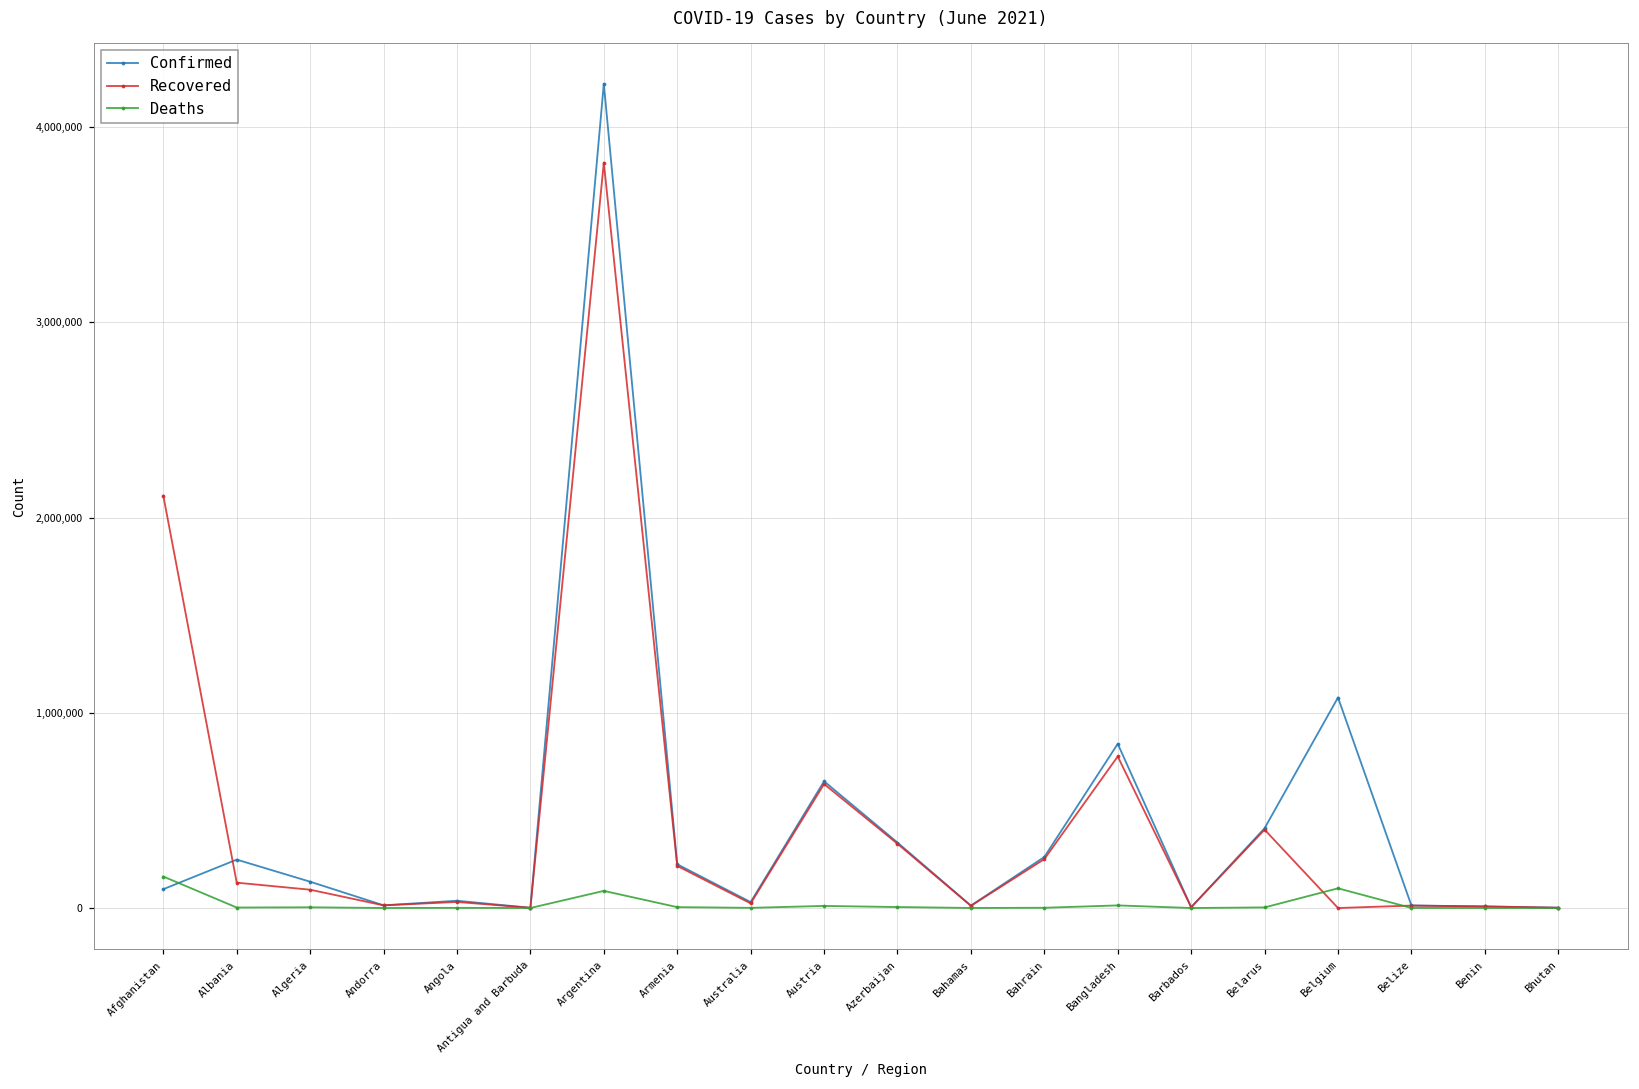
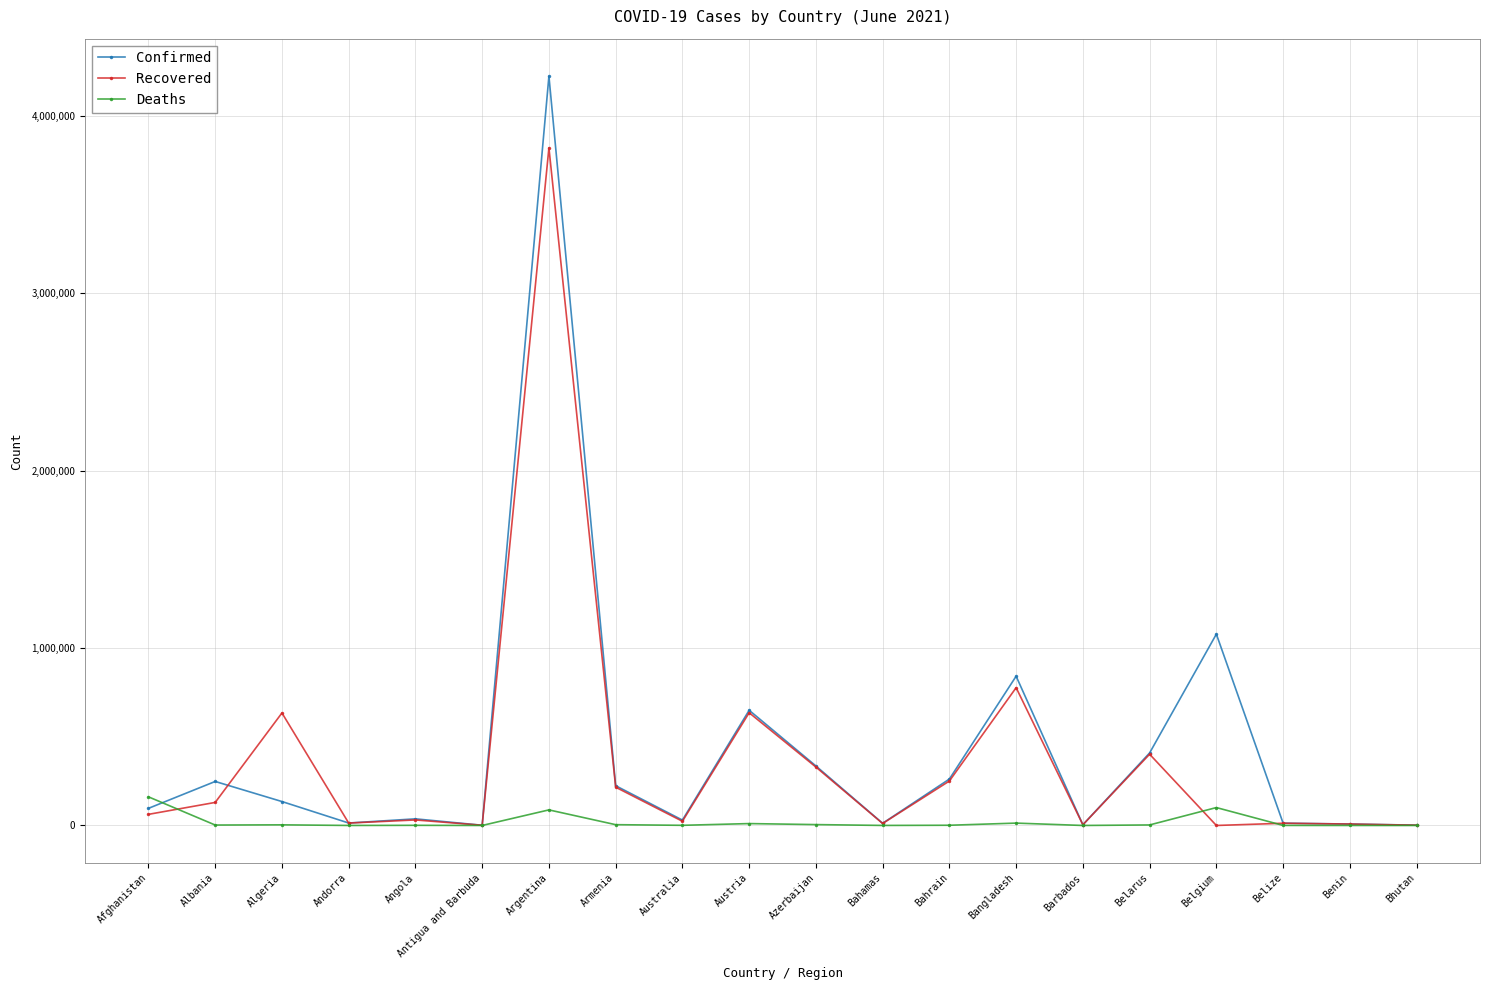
  {
    "Confirmed": {
      "Afghanistan": "100,000",
      "Albania": "250,000",
      "Algeria": "130,000",
      "Argentina": "4,220,000",
      "Bangladesh": "840,000",
      "Belgium": "1,080,000"
    },
    "Recovered": {
-     "Afghanistan": "2,110,000",
+     "Afghanistan": "60,000",
      "Albania": "130,000",
-     "Algeria": "90,000",
+     "Algeria": "630,000",
      "Argentina": "3,820,000",
      "Bangladesh": "780,000",
      "Belgium": "0"
    },
    "Deaths": {
      "Afghanistan": "160,000",
      "Albania": "0",
      "Algeria": "0",
      "Angola": "0",
      "Argentina": "90,000",
      "Armenia": "0",
      "Australia": "0",
      "Austria": "10,000",
      "Azerbaijan": "0",
      "Bahrain": "0",
      "Bangladesh": "10,000",
      "Belarus": "0",
      "Belgium": "100,000"
    }
  }
